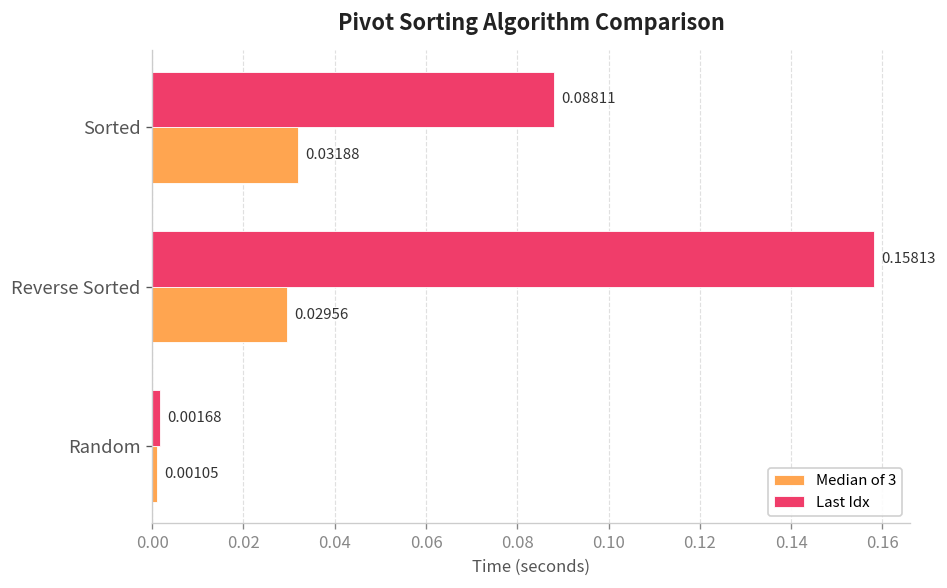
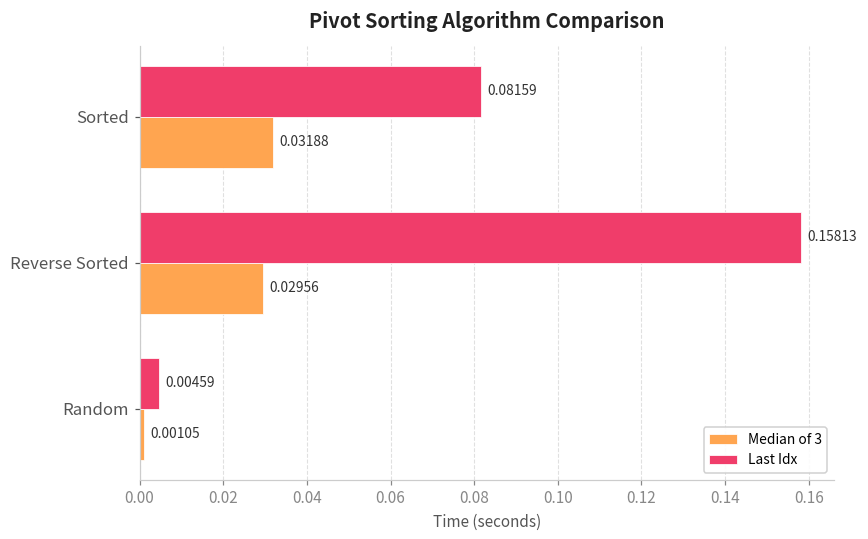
  {
    "Median of 3": {
      "Sorted": 0.03188,
      "Reverse Sorted": 0.02956,
      "Random": 0.00105
    },
    "Last Idx": {
-     "Sorted": 0.08811,
+     "Sorted": 0.08159,
      "Reverse Sorted": 0.15813,
-     "Random": 0.00168
+     "Random": 0.00459
    }
  }
